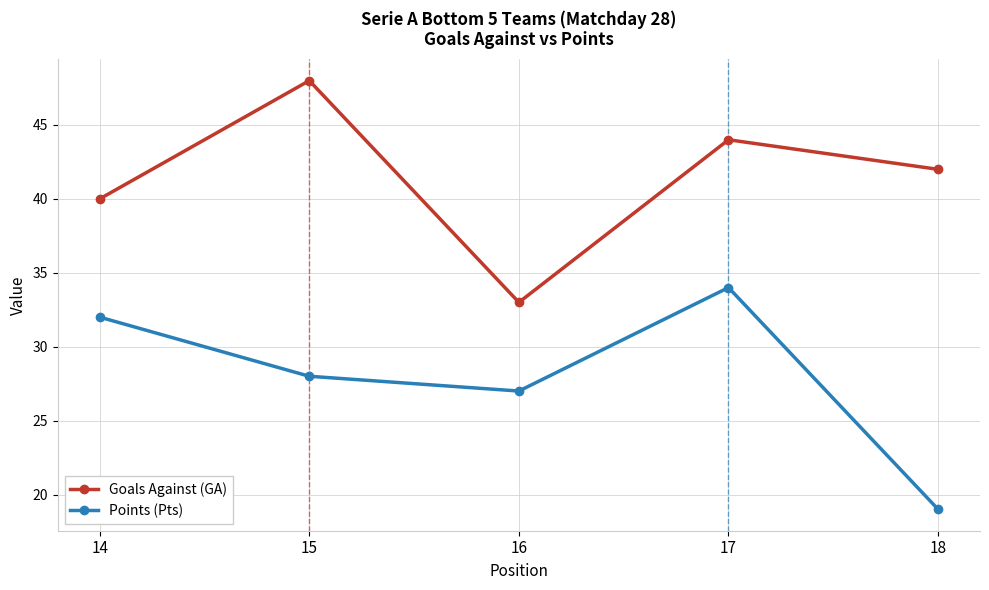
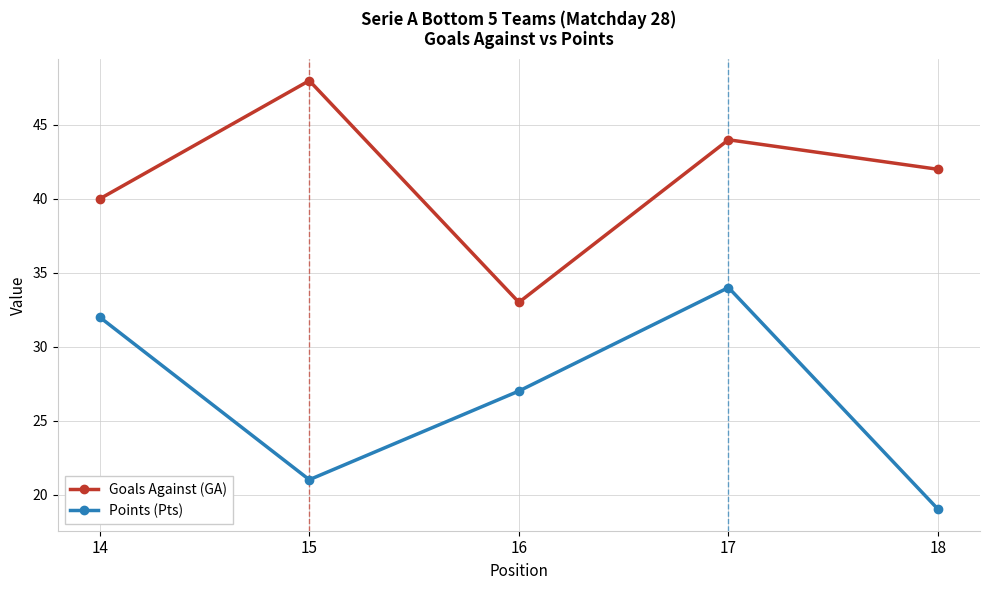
  {
    "Goals Against (GA)": {
      "14": 40,
      "15": 48,
      "16": 33,
      "17": 44,
      "18": 42
    },
    "Points (Pts)": {
      "14": 32,
-     "15": 28,
+     "15": 21,
      "16": 27,
      "17": 34,
      "18": 19
    }
  }
